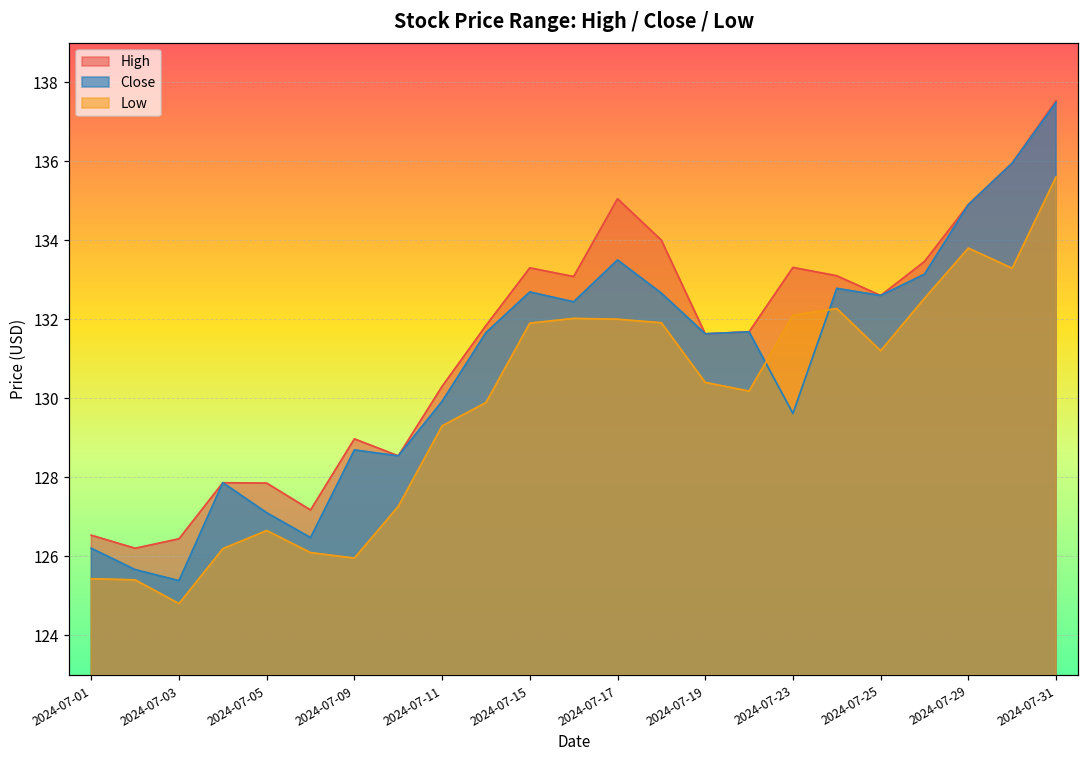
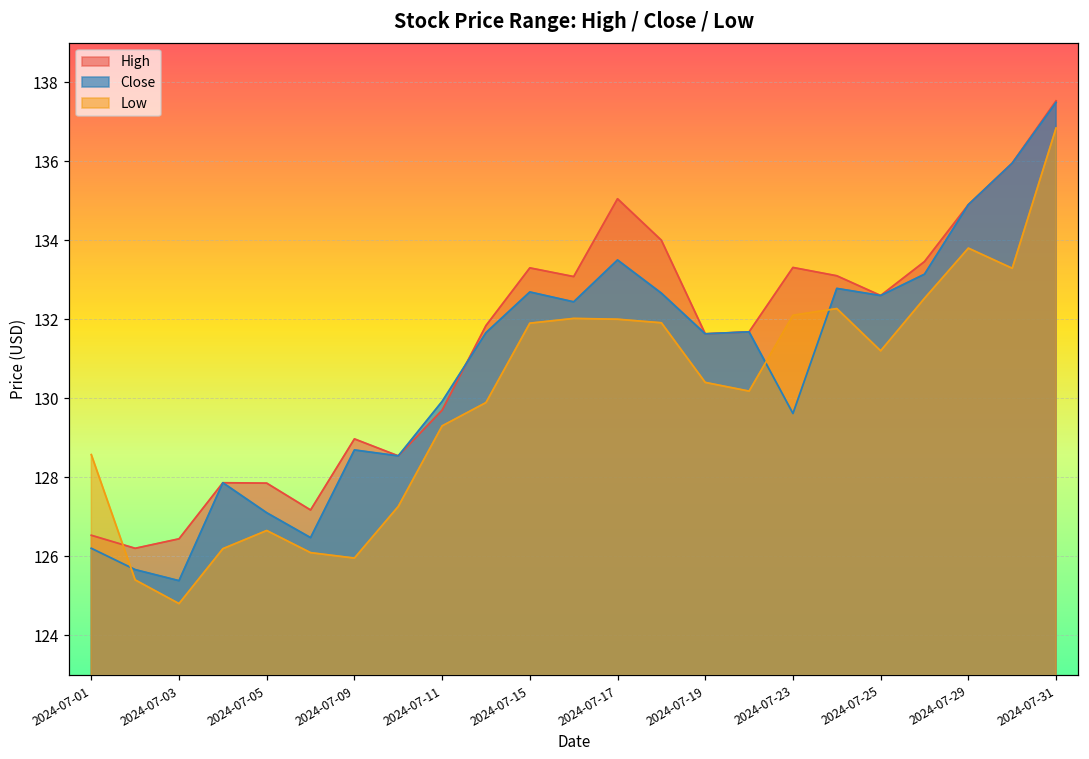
  {
    "High": {
      "2024-07-01": 126.5,
      "2024-07-03": 126.4,
      "2024-07-05": 127.8,
      "2024-07-09": 129.0,
-     "2024-07-11": 130.3,
+     "2024-07-11": 129.7,
      "2024-07-15": 133.3,
      "2024-07-17": 135.1,
      "2024-07-23": 133.3
    },
    "Close": {
      "2024-07-01": 126.2,
      "2024-07-03": 125.4,
      "2024-07-05": 127.1,
      "2024-07-09": 128.7,
      "2024-07-11": 129.9,
      "2024-07-15": 132.7,
      "2024-07-17": 133.5,
      "2024-07-23": 129.6
    },
    "Low": {
-     "2024-07-01": 125.4,
+     "2024-07-01": 128.6,
      "2024-07-03": 124.8,
      "2024-07-05": 126.7,
      "2024-07-09": 126.0,
      "2024-07-11": 129.3,
      "2024-07-15": 131.9,
      "2024-07-17": 132.0,
      "2024-07-19": 130.4,
      "2024-07-23": 132.1,
      "2024-07-25": 131.2,
      "2024-07-29": 133.8,
-     "2024-07-31": 135.6
+     "2024-07-31": 136.8
    }
  }
